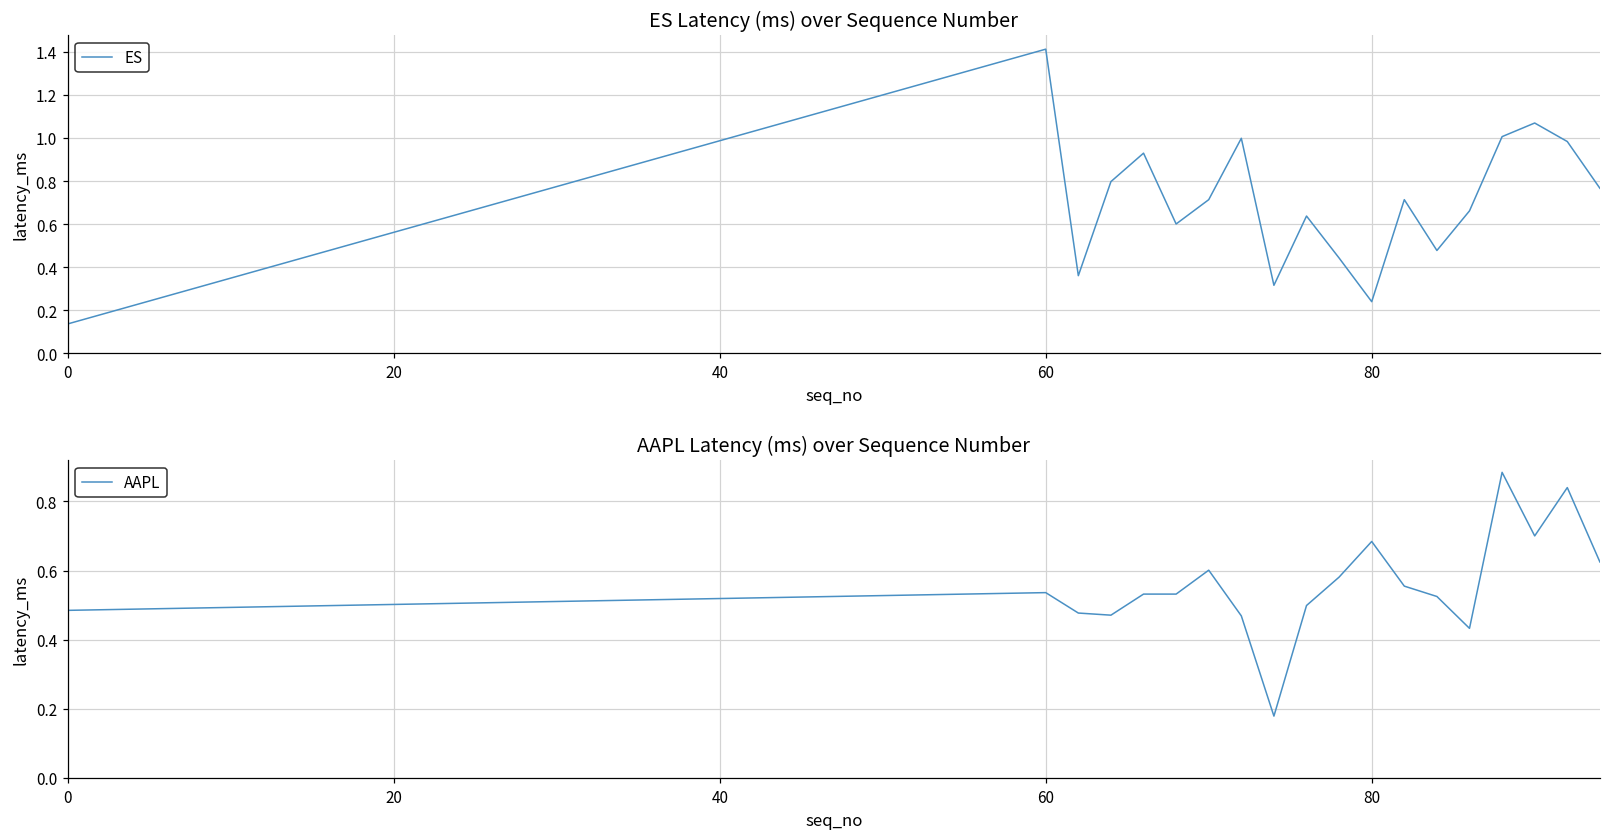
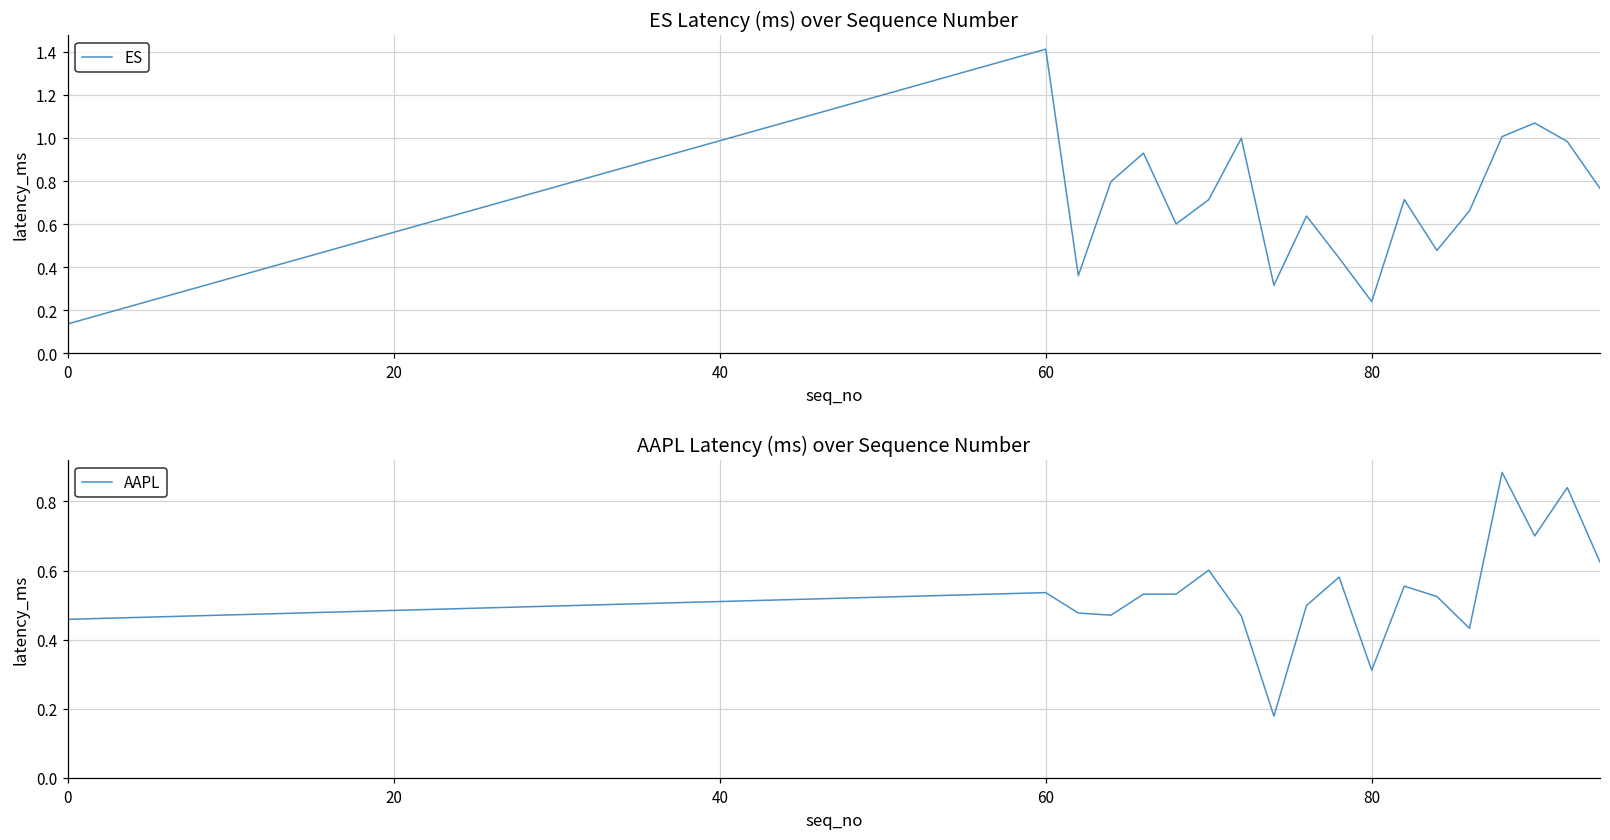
  {
    "ES Latency (ms) over Sequence Number": {
      "0": 0.14,
      "60": 1.41,
      "80": 0.24
    },
    "AAPL Latency (ms) over Sequence Number": {
-     "0": 0.48,
+     "0": 0.46,
      "60": 0.54,
-     "80": 0.68
+     "80": 0.31
    }
  }
